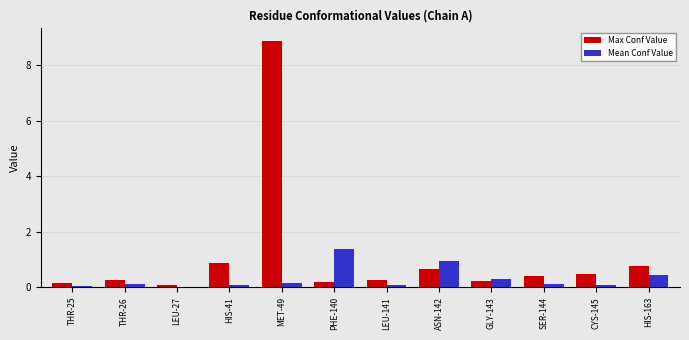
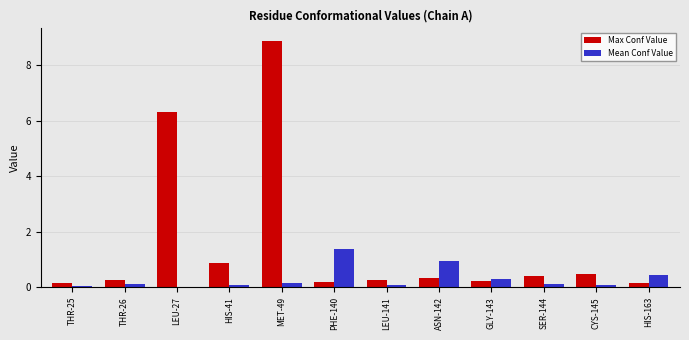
  {
    "Max Conf Value": {
      "THR-25": 0.2,
      "THR-26": 0.3,
-     "LEU-27": 0.1,
+     "LEU-27": 6.3,
      "HIS-41": 0.9,
      "MET-49": 8.9,
      "PHE-140": 0.2,
      "LEU-141": 0.3,
-     "ASN-142": 0.6,
+     "ASN-142": 0.3,
      "GLY-143": 0.2,
      "SER-144": 0.4,
      "CYS-145": 0.5,
-     "HIS-163": 0.8
+     "HIS-163": 0.2
    },
    "Mean Conf Value": {
      "THR-26": 0.1,
      "MET-49": 0.2,
      "PHE-140": 1.4,
      "ASN-142": 0.9,
      "GLY-143": 0.3,
      "SER-144": 0.1,
      "HIS-163": 0.4
    }
  }
